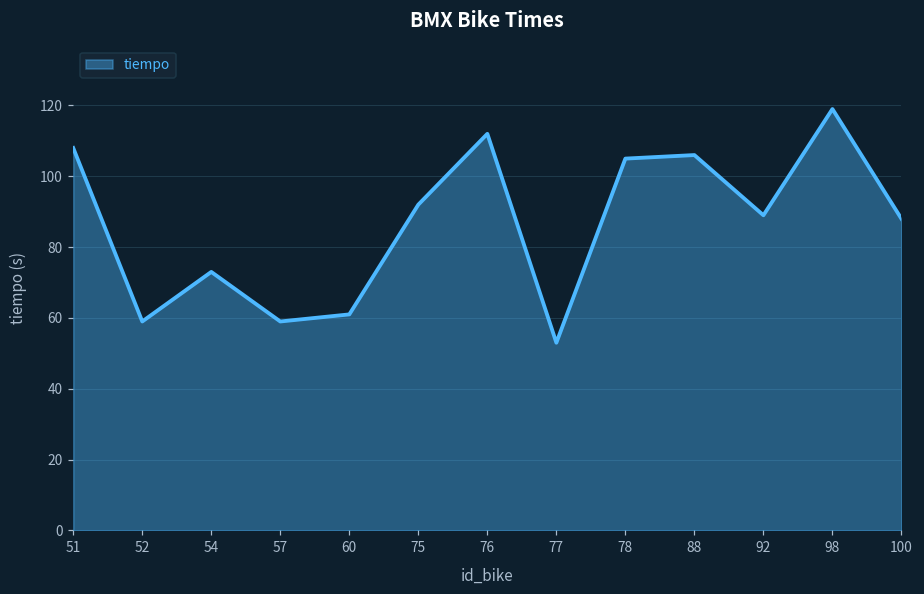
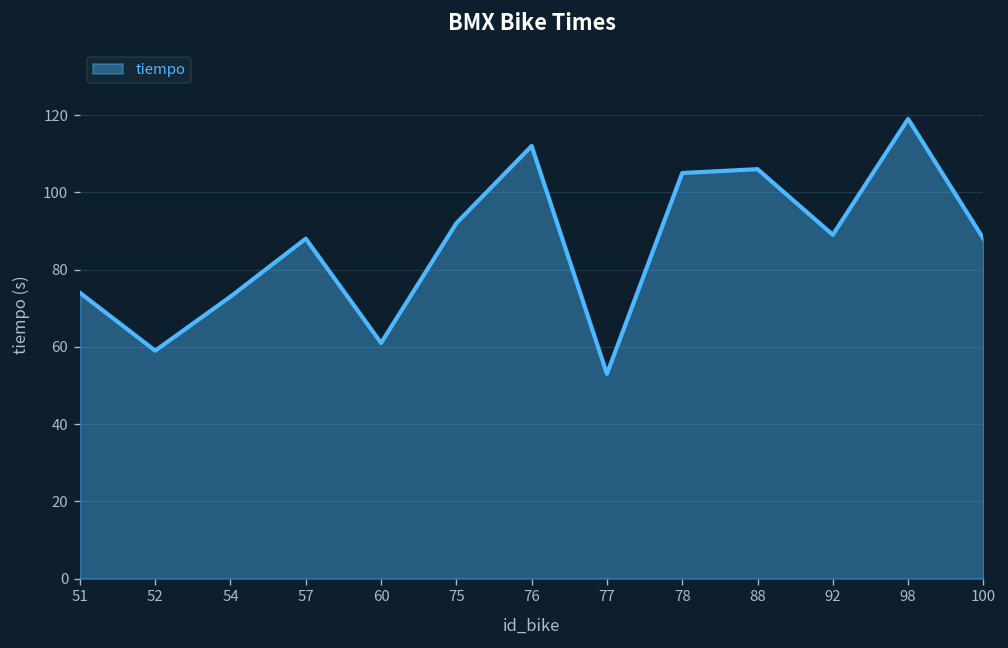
  {
-   "51": 108,
+   "51": 74,
    "52": 59,
    "54": 73,
-   "57": 59,
+   "57": 88,
    "60": 61,
    "75": 92,
    "76": 112,
    "77": 53,
    "78": 105,
    "88": 106,
    "92": 89,
    "98": 119,
    "100": 88
  }
